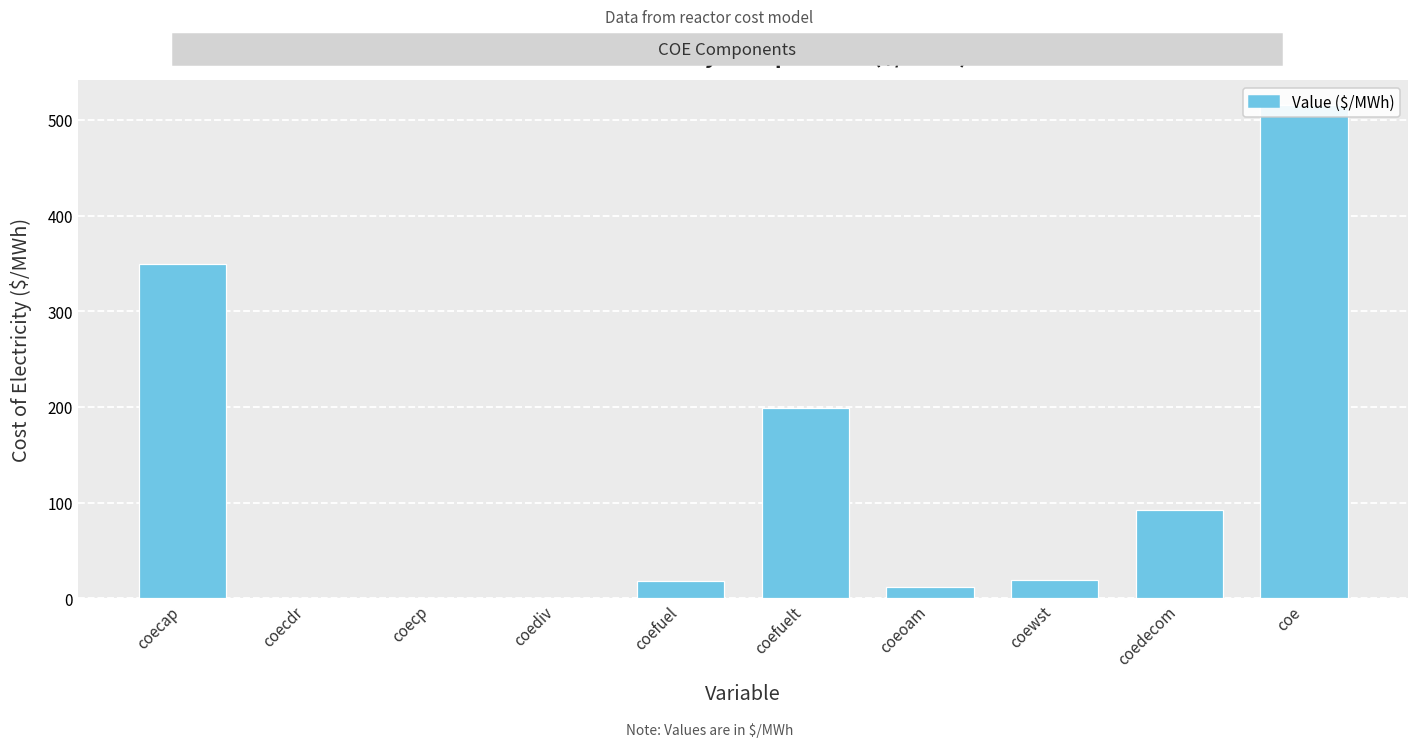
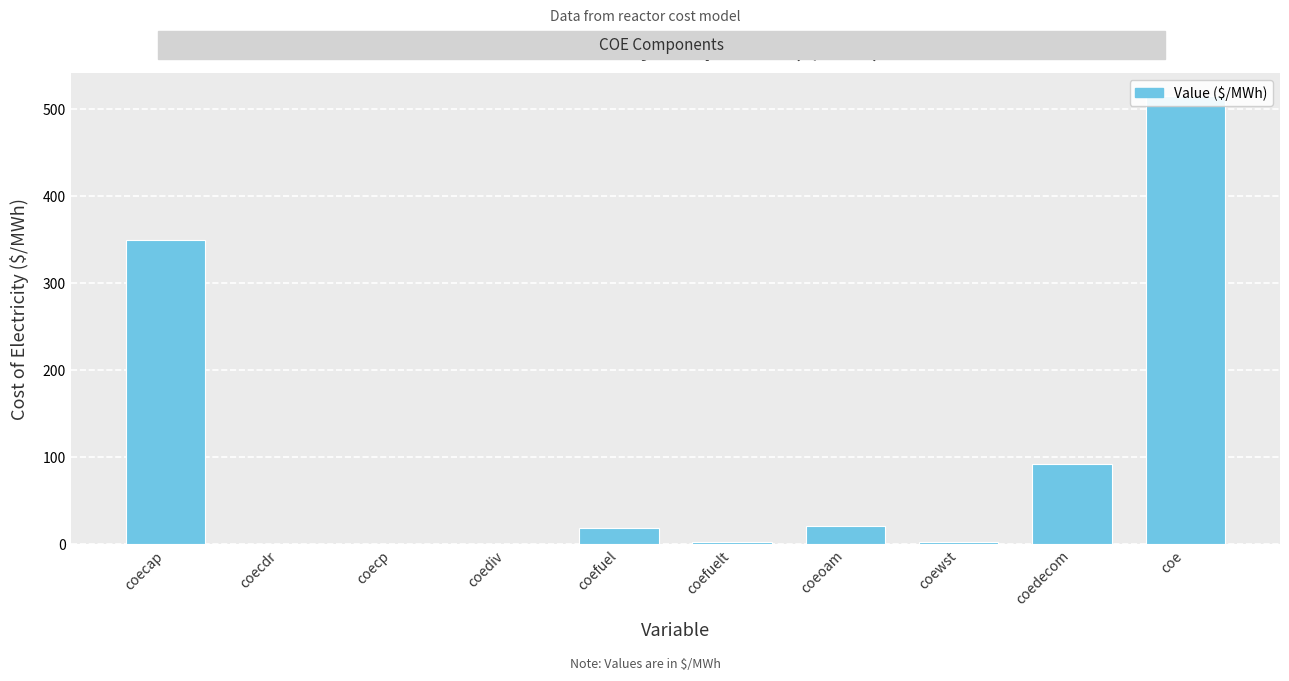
  {
    "coecap": 350,
    "coecdr": 0,
    "coecp": 0,
    "coediv": 0,
    "coefuel": 20,
-   "coefuelt": 200,
-   "coeoam": 10,
-   "coewst": 20,
+   "coefuelt": 0,
+   "coeoam": 20,
+   "coewst": 0,
    "coedecom": 90
  }
